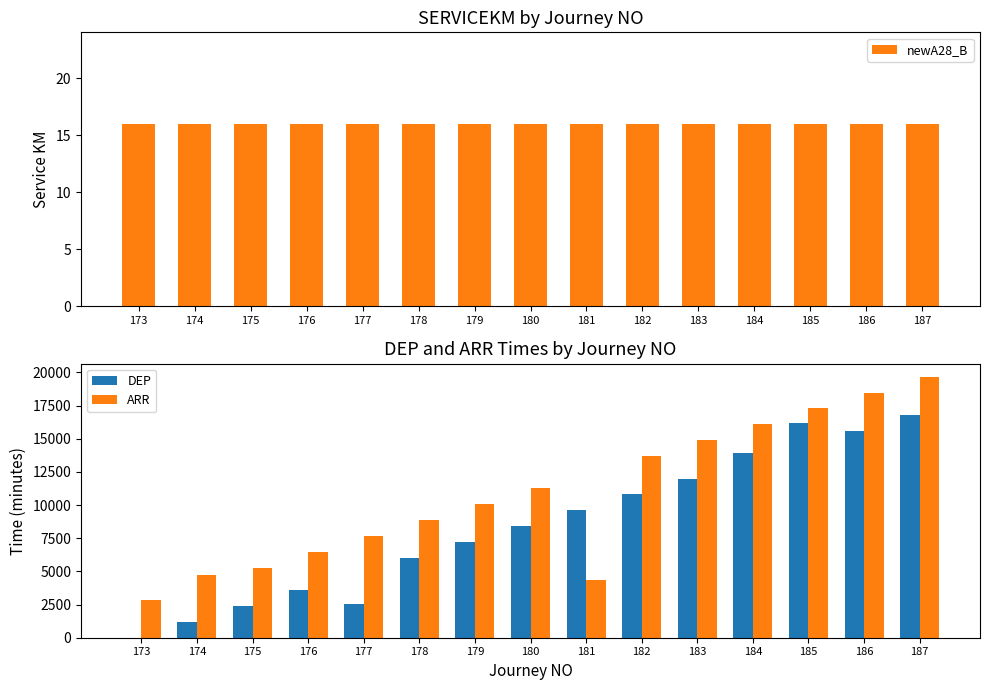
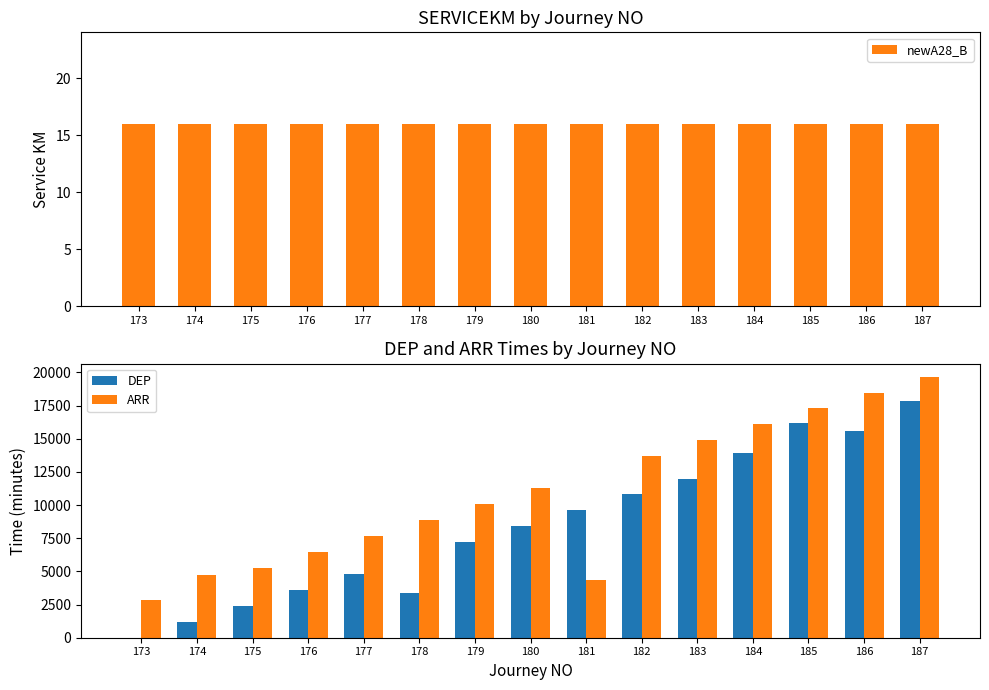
  {
    "SERVICEKM by Journey NO": {
      "173": 16.0,
      "174": 16.0,
      "175": 16.0,
      "176": 16.0,
      "177": 16.0,
      "178": 16.0,
      "179": 16.0,
      "180": 16.0,
      "181": 16.0,
      "182": 16.0,
      "183": 16.0,
      "184": 16.0,
      "185": 16.0,
      "186": 16.0,
      "187": 16.0
    },
    "DEP and ARR Times by Journey NO": {
      "DEP": {
        "173": 0,
        "174": 1200,
        "175": 2400,
        "176": 3600,
-       "177": 2600,
-       "178": 6000,
+       "177": 4800,
+       "178": 3400,
        "179": 7200,
        "180": 8400,
        "181": 9600,
        "182": 10800,
        "183": 12000,
        "184": 13900,
        "185": 16200,
        "186": 15600,
-       "187": 16800
+       "187": 17800
      },
      "ARR": {
        "173": 2900,
        "174": 4700,
        "175": 5300,
        "176": 6500,
        "177": 7700,
        "178": 8900,
        "179": 10100,
        "180": 11300,
        "181": 4300,
        "182": 13700,
        "183": 14900,
        "184": 16100,
        "185": 17300,
        "186": 18500,
        "187": 19700
      }
    }
  }
